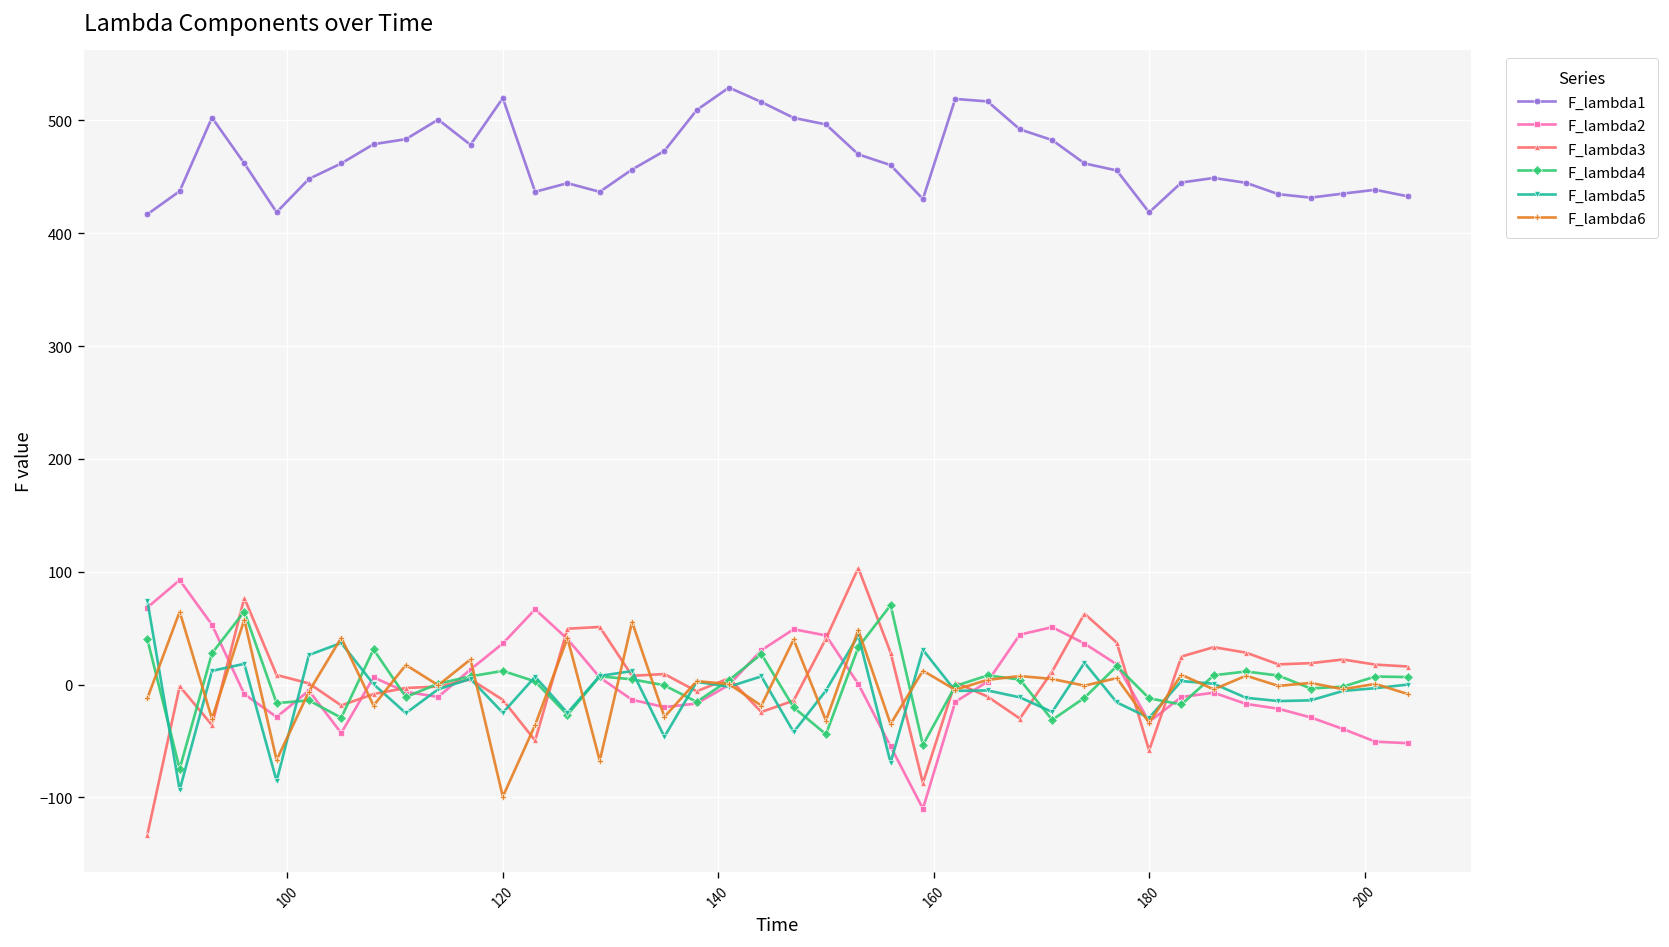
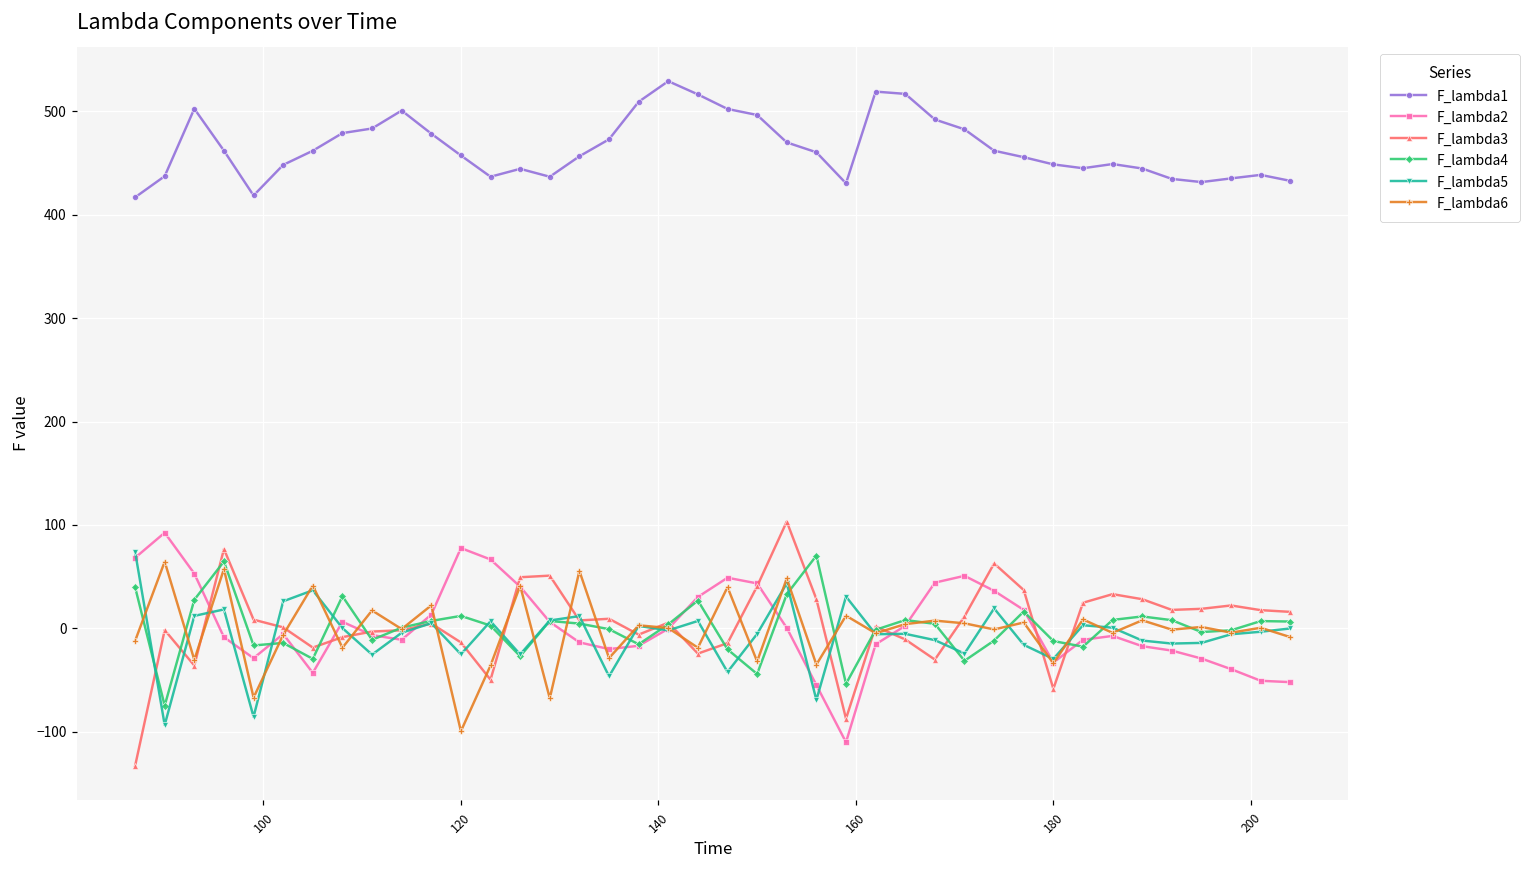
  {
    "F_lambda1": {
-     "120": 520,
-     "180": 420
+     "120": 460,
+     "180": 450
    },
    "F_lambda2": {
-     "120": 40
+     "120": 80
    },
    "F_lambda3": {
      "120": -10,
      "180": -60
    },
    "F_lambda6": {
      "120": -100
    }
  }
